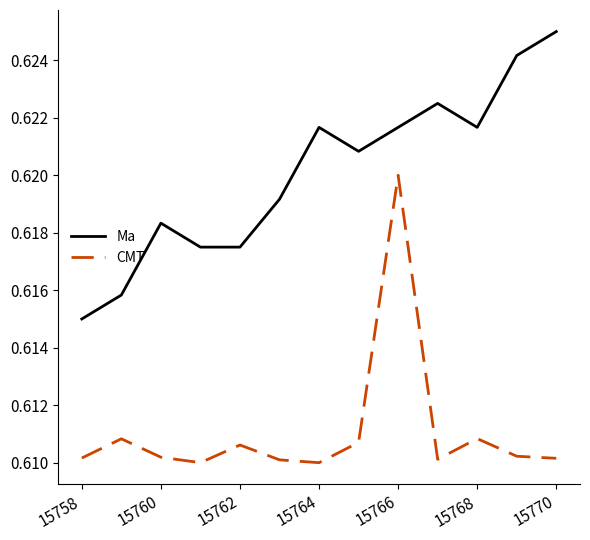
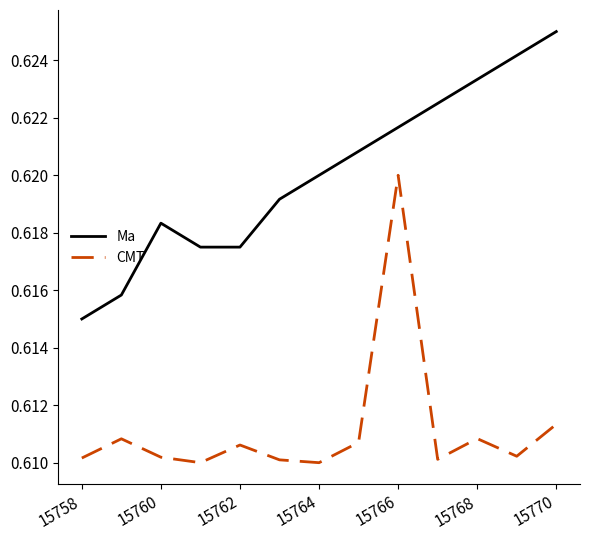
  {
    "Ma": {
      "15758": 0.6150,
      "15760": 0.6183,
      "15762": 0.6175,
-     "15764": 0.6217,
+     "15764": 0.6200,
      "15766": 0.6217,
-     "15768": 0.6217,
+     "15768": 0.6233,
      "15770": 0.6250
    },
    "CMT": {
      "15758": 0.6102,
      "15760": 0.6102,
      "15762": 0.6106,
      "15764": 0.6100,
      "15766": 0.6200,
      "15768": 0.6108,
-     "15770": 0.6102
+     "15770": 0.6113
    }
  }
